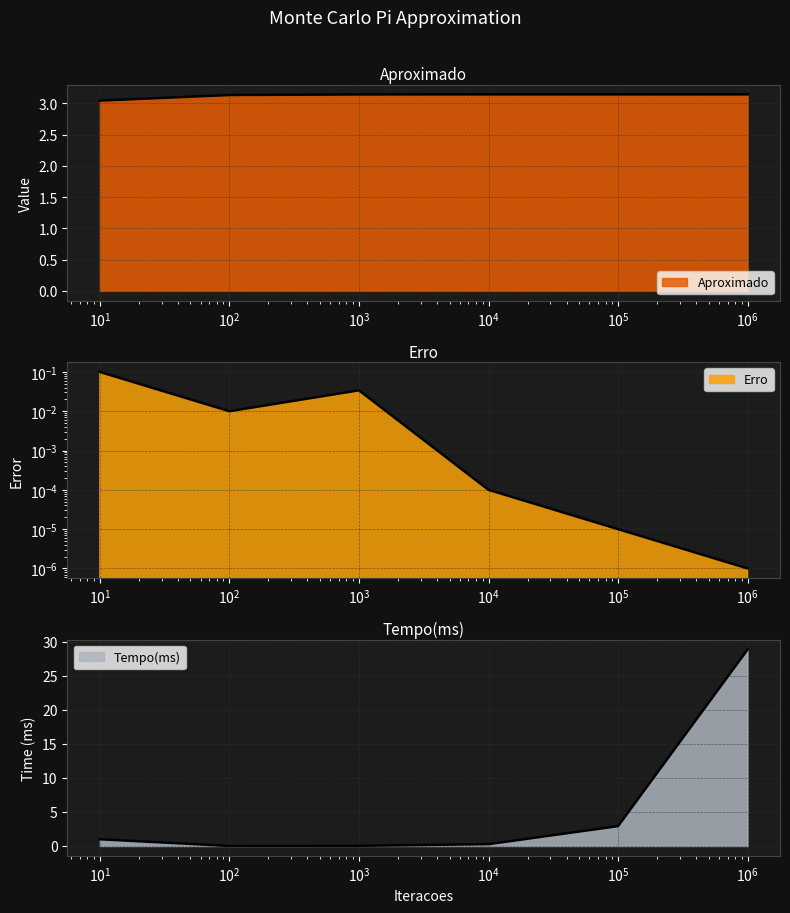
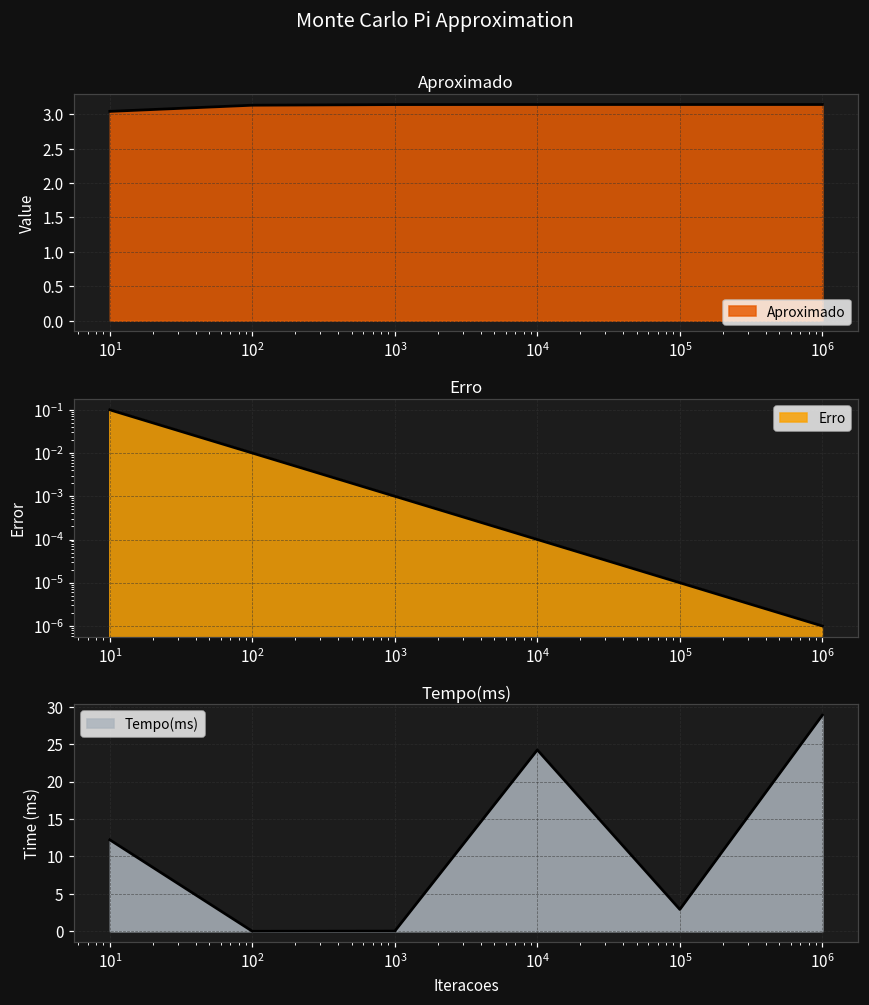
  {
    "Aproximado": {
      "10^1": 3.0,
      "10^2": 3.1,
      "10^3": 3.1,
      "10^4": 3.1,
      "10^5": 3.1,
      "10^6": 3.1
    },
    "Erro": {
      "10^1": 0.10,
      "10^2": 0.010,
-     "10^3": 0.03,
+     "10^3": 0.001,
      "10^4": 0.00010,
      "10^5": 0.000010,
      "10^6": 0.0000010
    },
    "Tempo(ms)": {
-     "10^1": 1,
+     "10^1": 12,
      "10^2": 0,
      "10^3": 0,
-     "10^4": 0,
+     "10^4": 24,
      "10^5": 3,
      "10^6": 29
    }
  }
